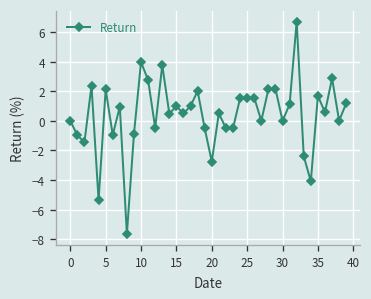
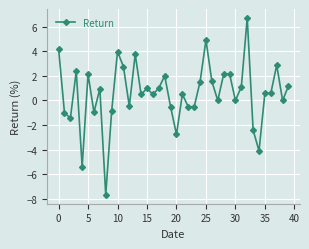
  {
-   "0": 0.0,
+   "0": 4.2,
    "5": 2.1,
    "10": 4.0,
    "15": 1.0,
    "20": -2.8,
-   "25": 1.5,
+   "25": 4.9,
    "30": 0.0,
-   "35": 1.7
+   "35": 0.6
  }
